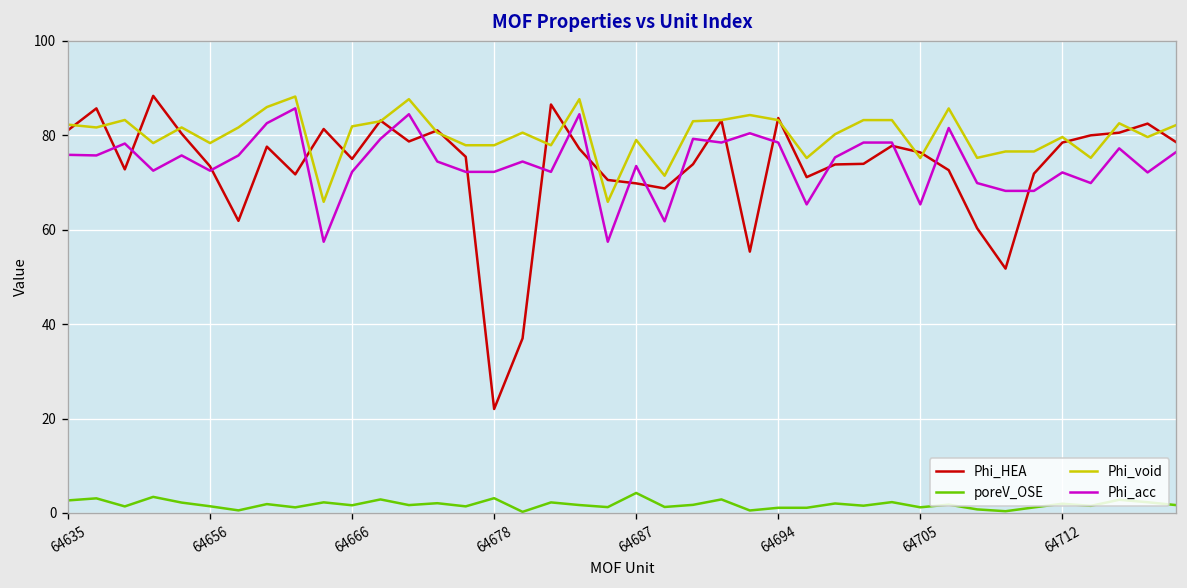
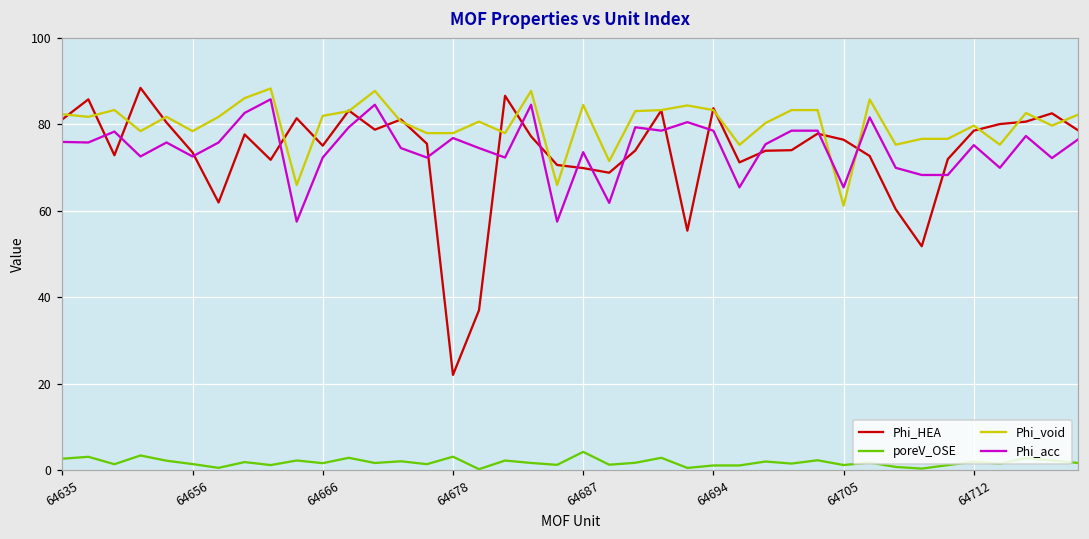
  {
    "Phi_HEA": {
      "64635": 81,
      "64656": 73,
      "64666": 75,
      "64678": 22,
      "64687": 70,
      "64705": 76,
      "64712": 78
    },
    "poreV_OSE": {
      "64635": 3,
      "64656": 1,
      "64666": 2,
      "64678": 3,
      "64687": 4,
      "64694": 1,
      "64705": 1
    },
    "Phi_void": {
      "64635": 82,
      "64656": 78,
      "64666": 82,
      "64678": 78,
-     "64687": 79,
-     "64705": 75,
+     "64687": 84,
+     "64705": 61,
      "64712": 80
    },
    "Phi_acc": {
      "64635": 76,
      "64656": 73,
      "64666": 72,
-     "64678": 72,
+     "64678": 77,
      "64687": 74,
      "64694": 78,
      "64705": 65,
-     "64712": 72
+     "64712": 75
    }
  }
